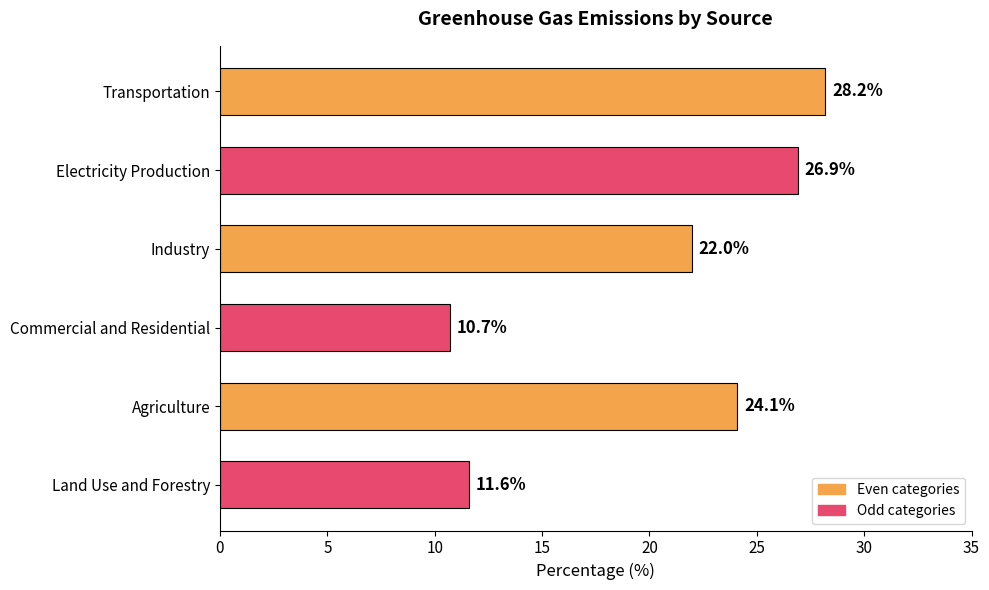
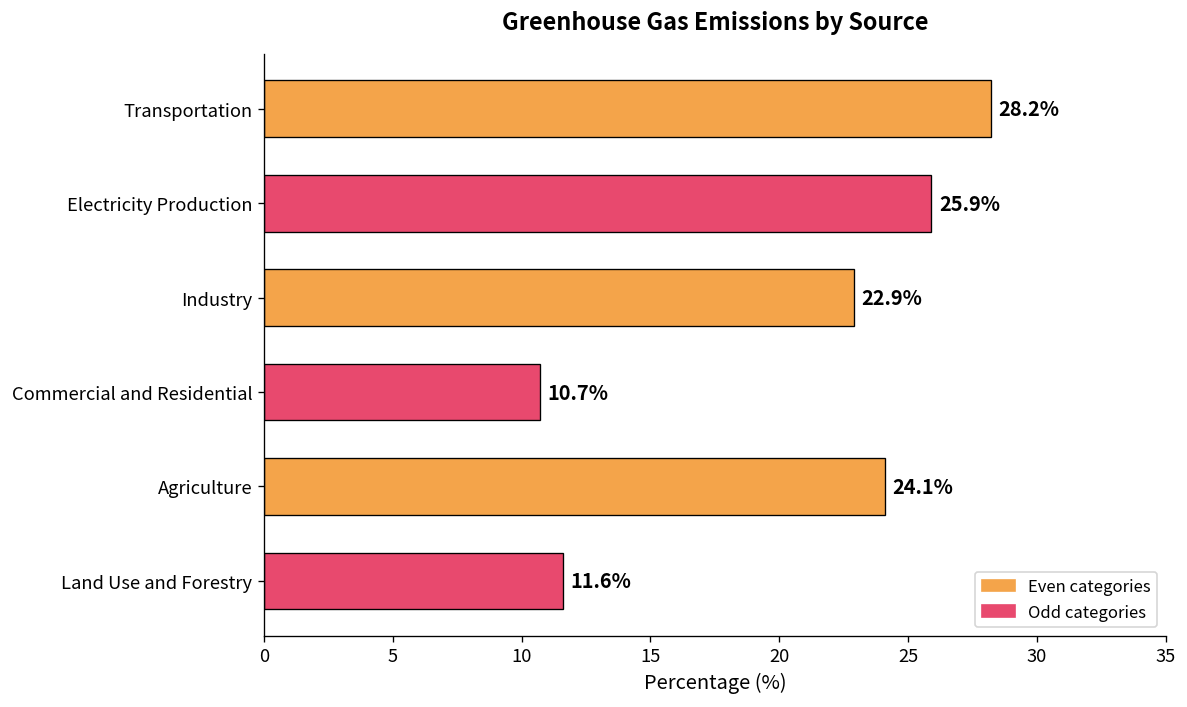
  {
    "Transportation": "28.2%",
-   "Electricity Production": "26.9%",
-   "Industry": "22.0%",
+   "Electricity Production": "25.9%",
+   "Industry": "22.9%",
    "Commercial and Residential": "10.7%",
    "Agriculture": "24.1%",
    "Land Use and Forestry": "11.6%"
  }
